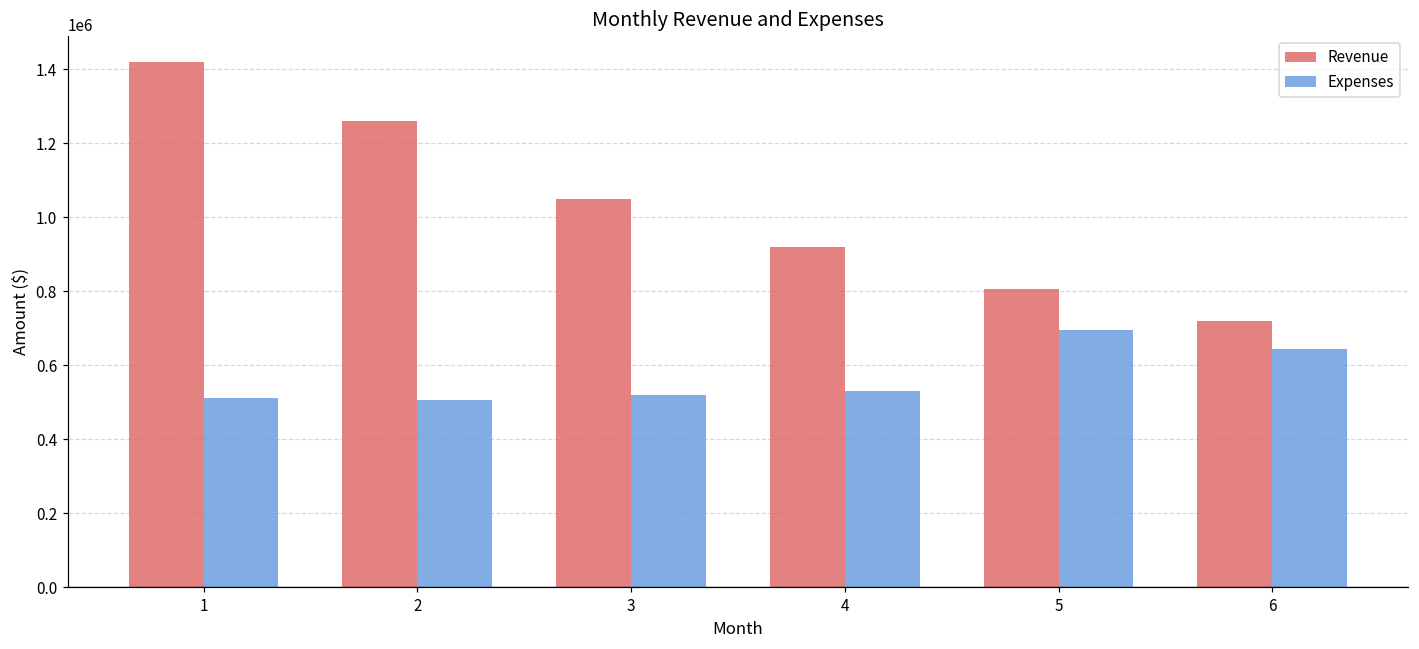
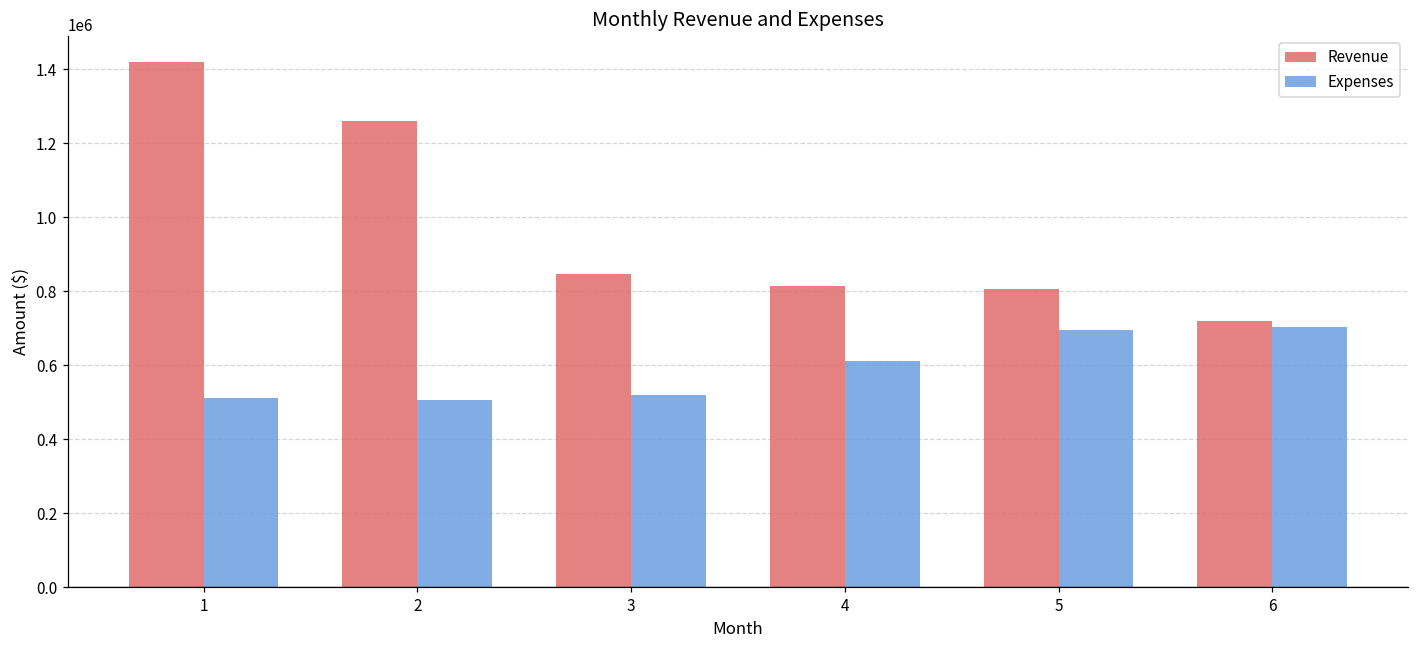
  {
    "Revenue": {
      "1": 1420000,
      "2": 1260000,
-     "3": 1050000,
-     "4": 920000,
+     "3": 850000,
+     "4": 810000,
      "5": 810000,
      "6": 720000
    },
    "Expenses": {
      "1": 510000,
      "2": 510000,
      "3": 520000,
-     "4": 530000,
+     "4": 610000,
      "5": 700000,
-     "6": 640000
+     "6": 700000
    }
  }
